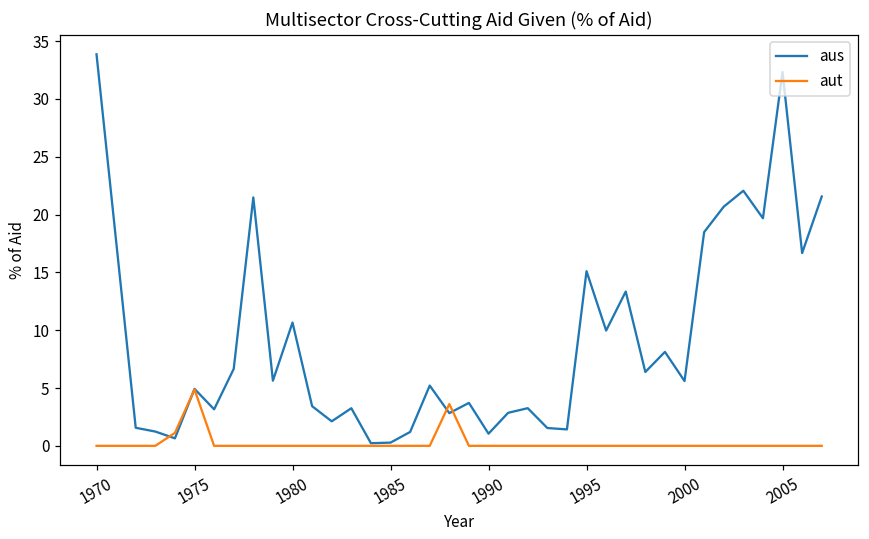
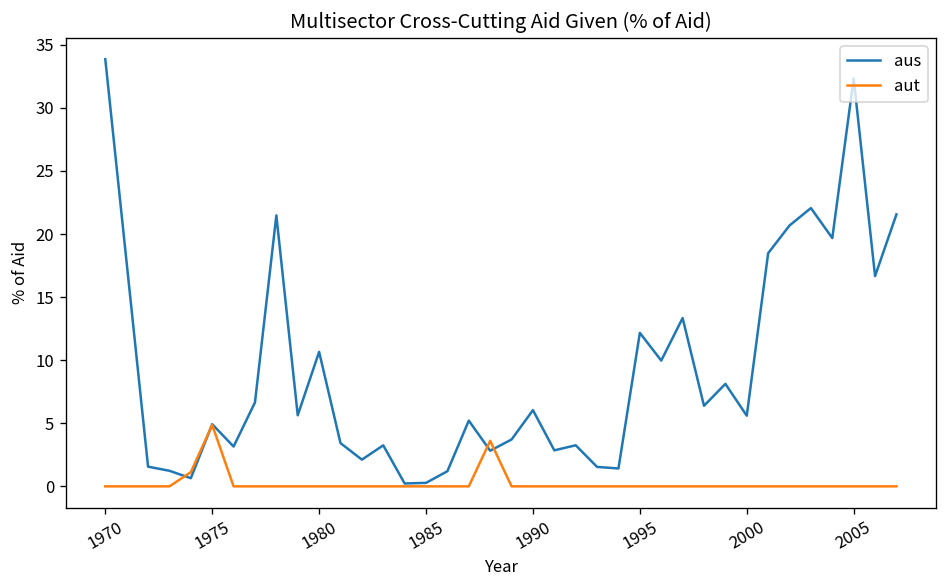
  {
    "aus": {
      "1970": 33.9,
      "1980": 10.7,
      "1985": 0.3,
-     "1990": 1.1,
-     "1995": 15.1,
+     "1990": 6.0,
+     "1995": 12.2,
      "2000": 5.6
    },
    "aut": {
      "1970": 0.0,
      "1980": 0.0,
      "1985": 0.0,
      "1990": 0.0,
      "1995": 0.0,
      "2000": 0.0,
      "2005": 0.0
    }
  }
